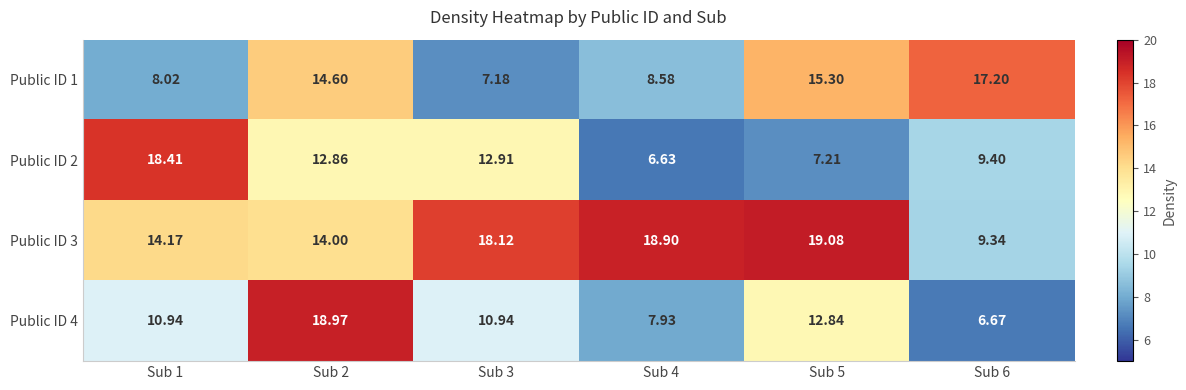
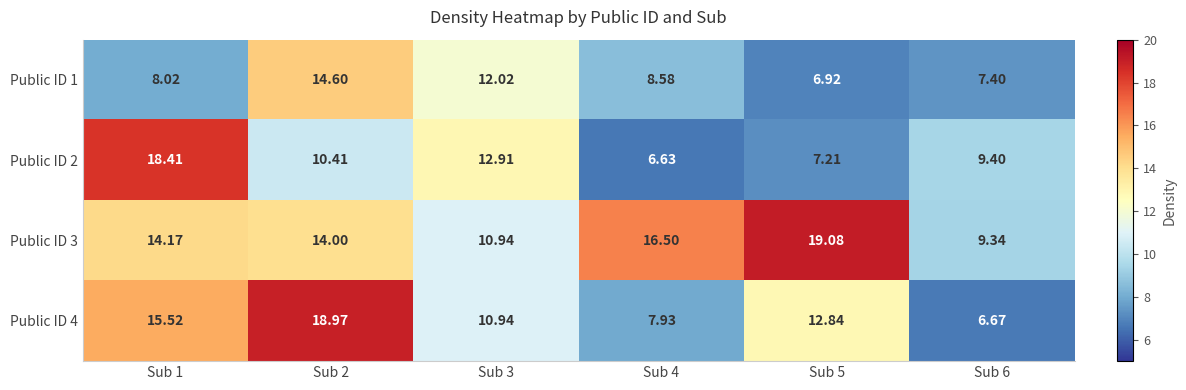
  {
    "Public ID 1": {
      "Sub 1": 8.02,
      "Sub 2": 14.60,
-     "Sub 3": 7.18,
+     "Sub 3": 12.02,
      "Sub 4": 8.58,
-     "Sub 5": 15.30,
-     "Sub 6": 17.20
+     "Sub 5": 6.92,
+     "Sub 6": 7.40
    },
    "Public ID 2": {
      "Sub 1": 18.41,
-     "Sub 2": 12.86,
+     "Sub 2": 10.41,
      "Sub 3": 12.91,
      "Sub 4": 6.63,
      "Sub 5": 7.21,
      "Sub 6": 9.40
    },
    "Public ID 3": {
      "Sub 1": 14.17,
      "Sub 2": 14.00,
-     "Sub 3": 18.12,
-     "Sub 4": 18.90,
+     "Sub 3": 10.94,
+     "Sub 4": 16.50,
      "Sub 5": 19.08,
      "Sub 6": 9.34
    },
    "Public ID 4": {
-     "Sub 1": 10.94,
+     "Sub 1": 15.52,
      "Sub 2": 18.97,
      "Sub 3": 10.94,
      "Sub 4": 7.93,
      "Sub 5": 12.84,
      "Sub 6": 6.67
    }
  }
